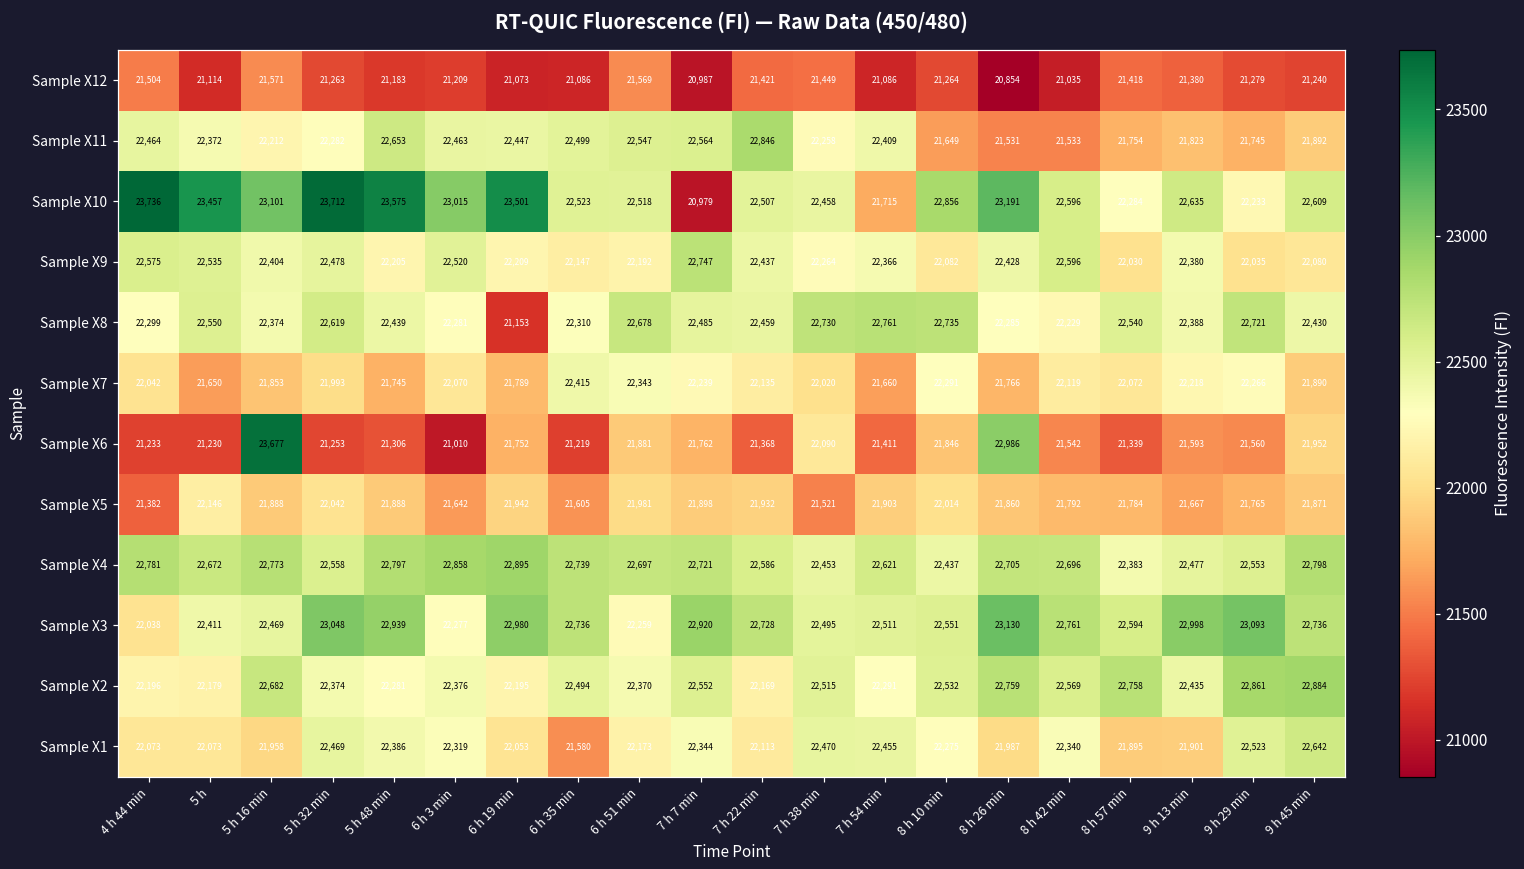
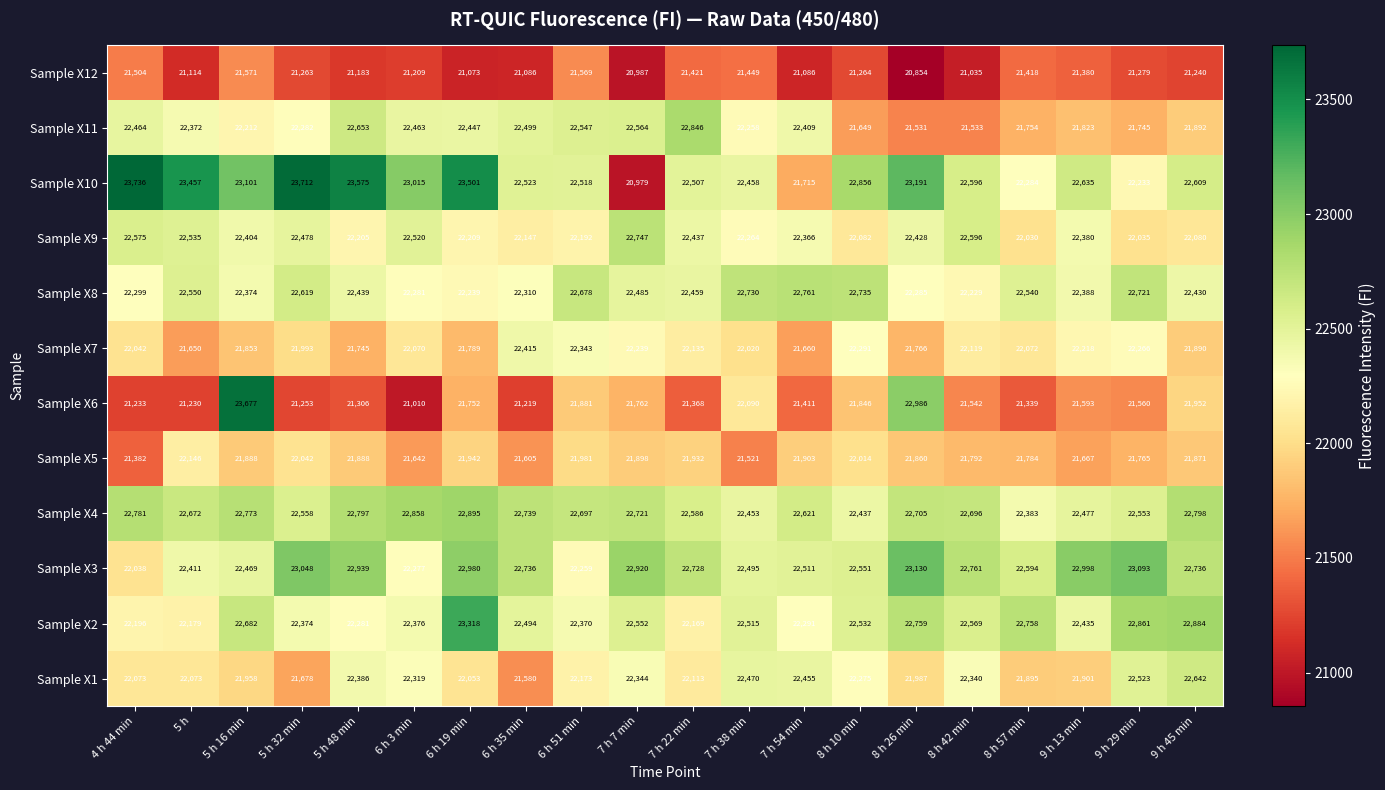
  {
    "Sample X8": {
      "4 h 44 min": "22,299",
      "5 h": "22,550",
      "5 h 16 min": "22,374",
      "5 h 32 min": "22,619",
      "5 h 48 min": "22,439",
      "6 h 3 min": "22,281",
-     "6 h 19 min": "21,153",
+     "6 h 19 min": "22,239",
      "6 h 35 min": "22,310",
      "6 h 51 min": "22,678",
      "7 h 7 min": "22,485",
      "7 h 22 min": "22,459",
      "7 h 38 min": "22,730",
      "7 h 54 min": "22,761",
      "8 h 10 min": "22,735",
      "8 h 26 min": "22,285",
      "8 h 42 min": "22,229",
      "8 h 57 min": "22,540",
      "9 h 13 min": "22,388",
      "9 h 29 min": "22,721",
      "9 h 45 min": "22,430"
    },
    "Sample X2": {
      "4 h 44 min": "22,196",
      "5 h": "22,179",
      "5 h 16 min": "22,682",
      "5 h 32 min": "22,374",
      "5 h 48 min": "22,281",
      "6 h 3 min": "22,376",
-     "6 h 19 min": "22,195",
+     "6 h 19 min": "23,318",
      "6 h 35 min": "22,494",
      "6 h 51 min": "22,370",
      "7 h 7 min": "22,552",
      "7 h 22 min": "22,169",
      "7 h 38 min": "22,515",
      "7 h 54 min": "22,291",
      "8 h 10 min": "22,532",
      "8 h 26 min": "22,759",
      "8 h 42 min": "22,569",
      "8 h 57 min": "22,758",
      "9 h 13 min": "22,435",
      "9 h 29 min": "22,861",
      "9 h 45 min": "22,884"
    },
    "Sample X1": {
      "4 h 44 min": "22,073",
      "5 h": "22,073",
      "5 h 16 min": "21,958",
-     "5 h 32 min": "22,469",
+     "5 h 32 min": "21,678",
      "5 h 48 min": "22,386",
      "6 h 3 min": "22,319",
      "6 h 19 min": "22,053",
      "6 h 35 min": "21,580",
      "6 h 51 min": "22,173",
      "7 h 7 min": "22,344",
      "7 h 22 min": "22,113",
      "7 h 38 min": "22,470",
      "7 h 54 min": "22,455",
      "8 h 10 min": "22,275",
      "8 h 26 min": "21,987",
      "8 h 42 min": "22,340",
      "8 h 57 min": "21,895",
      "9 h 13 min": "21,901",
      "9 h 29 min": "22,523",
      "9 h 45 min": "22,642"
    }
  }
